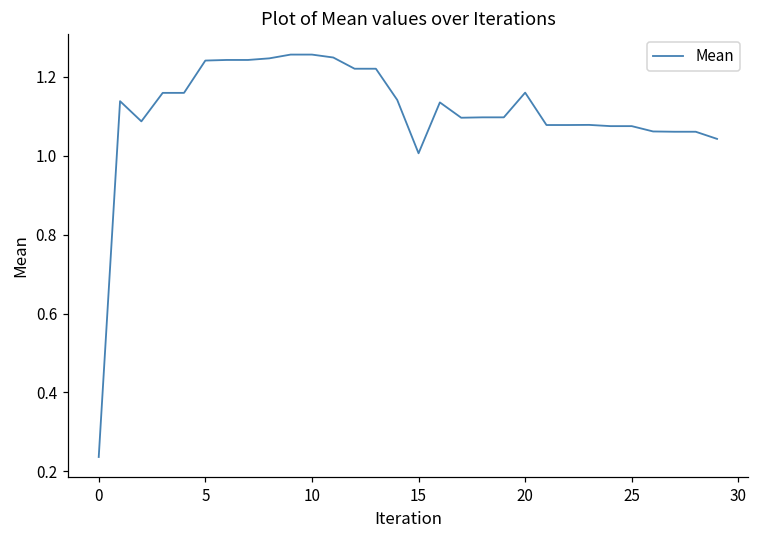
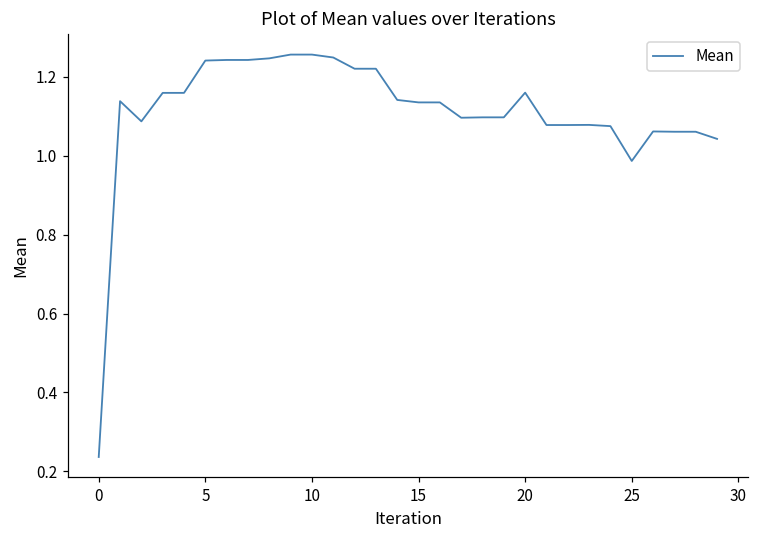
  {
    "0": 0.24,
    "5": 1.24,
    "10": 1.26,
-   "15": 1.01,
+   "15": 1.14,
    "20": 1.16,
-   "25": 1.08
+   "25": 0.99
  }
